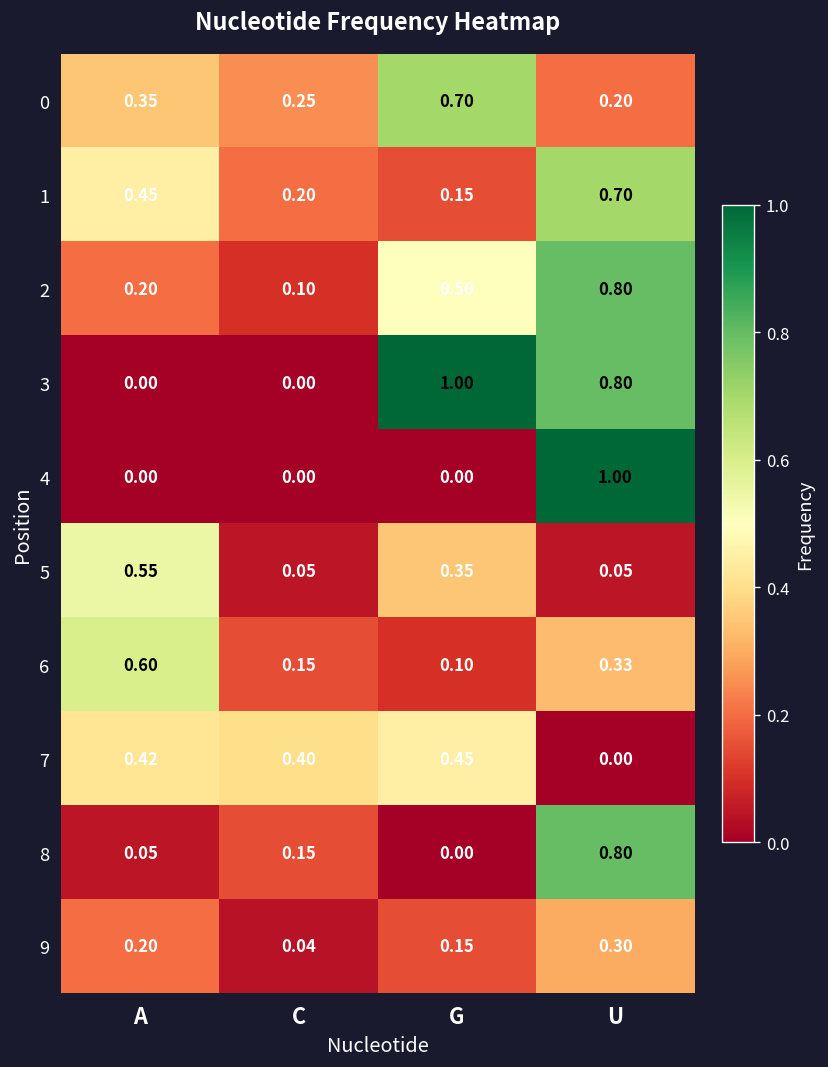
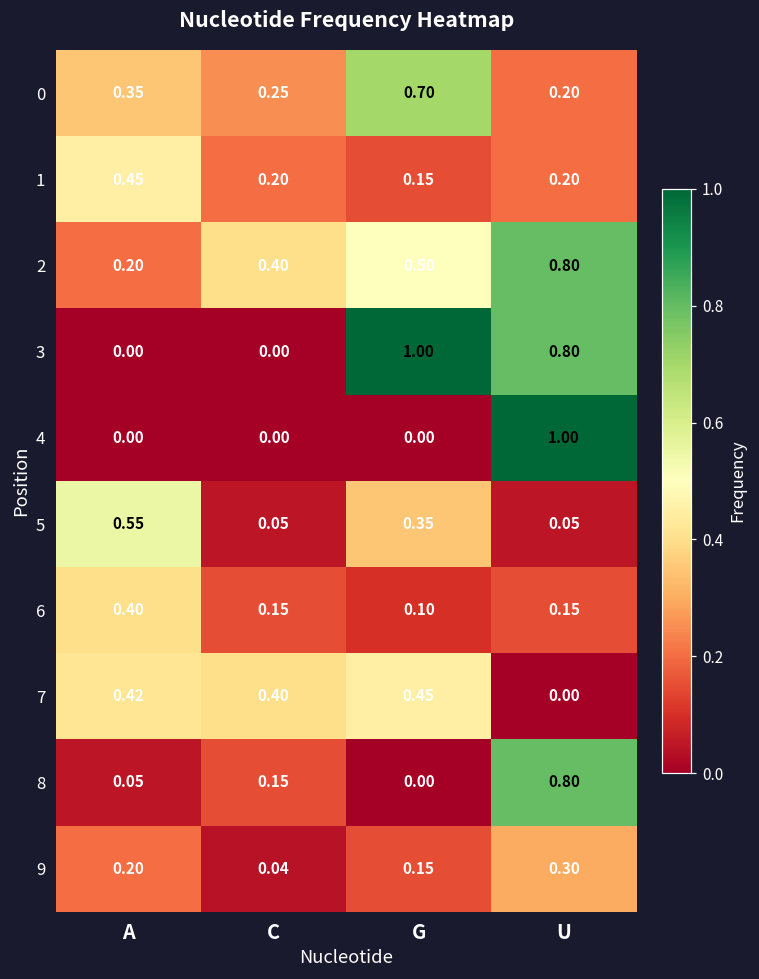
  {
    "0": {
      "A": 0.35,
      "C": 0.25,
      "G": 0.70,
      "U": 0.20
    },
    "1": {
      "A": 0.45,
      "C": 0.20,
      "G": 0.15,
-     "U": 0.70
+     "U": 0.20
    },
    "2": {
      "A": 0.20,
-     "C": 0.10,
+     "C": 0.40,
      "G": 0.50,
      "U": 0.80
    },
    "3": {
      "A": 0.00,
      "C": 0.00,
      "G": 1.00,
      "U": 0.80
    },
    "4": {
      "A": 0.00,
      "C": 0.00,
      "G": 0.00,
      "U": 1.00
    },
    "5": {
      "A": 0.55,
      "C": 0.05,
      "G": 0.35,
      "U": 0.05
    },
    "6": {
-     "A": 0.60,
+     "A": 0.40,
      "C": 0.15,
      "G": 0.10,
-     "U": 0.33
+     "U": 0.15
    },
    "7": {
      "A": 0.42,
      "C": 0.40,
      "G": 0.45,
      "U": 0.00
    },
    "8": {
      "A": 0.05,
      "C": 0.15,
      "G": 0.00,
      "U": 0.80
    },
    "9": {
      "A": 0.20,
      "C": 0.04,
      "G": 0.15,
      "U": 0.30
    }
  }
